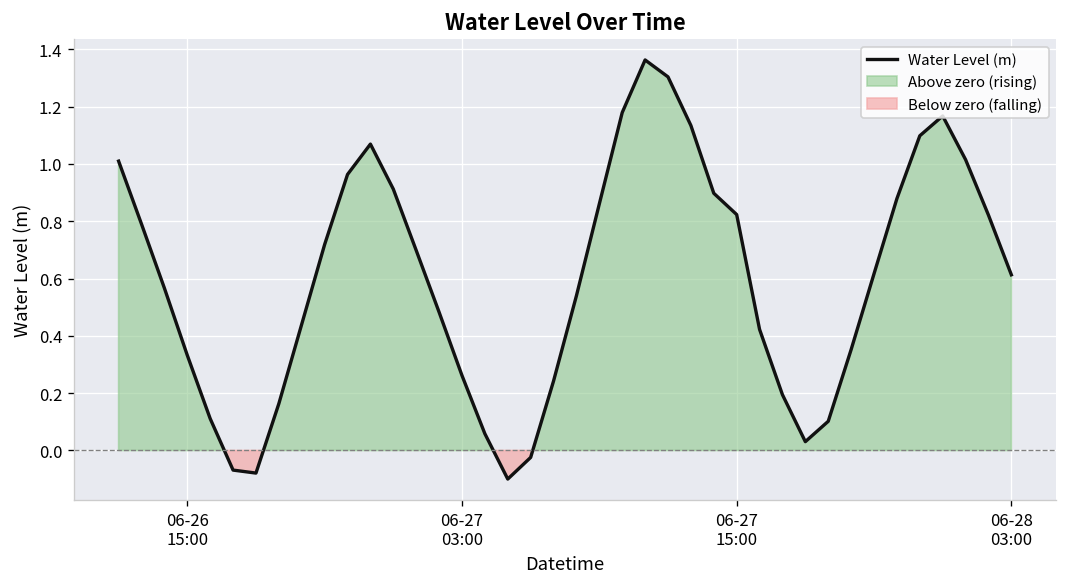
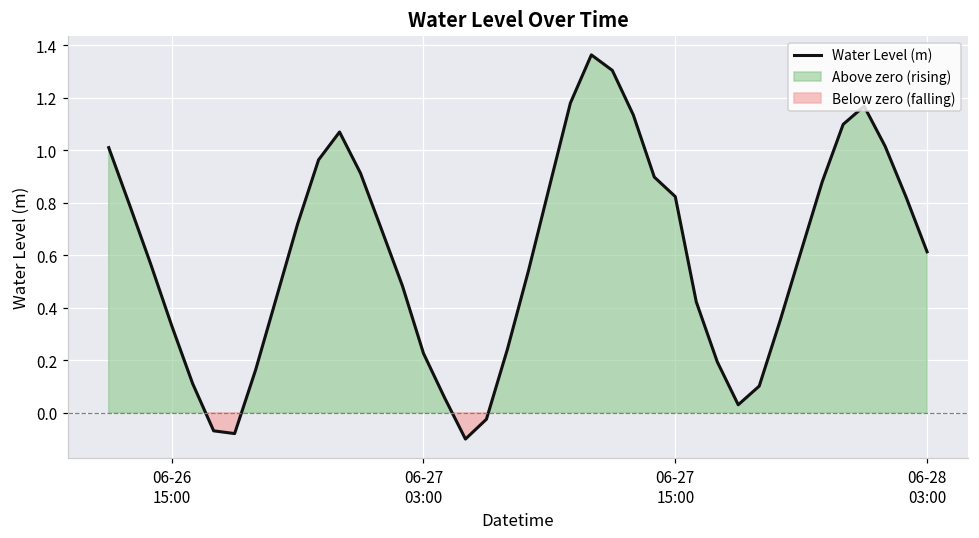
  {
    "06-26 15:00": 0.33,
-   "06-27 03:00": 0.26,
+   "06-27 03:00": 0.23,
    "06-27 15:00": 0.82,
    "06-28 03:00": 0.61
  }
